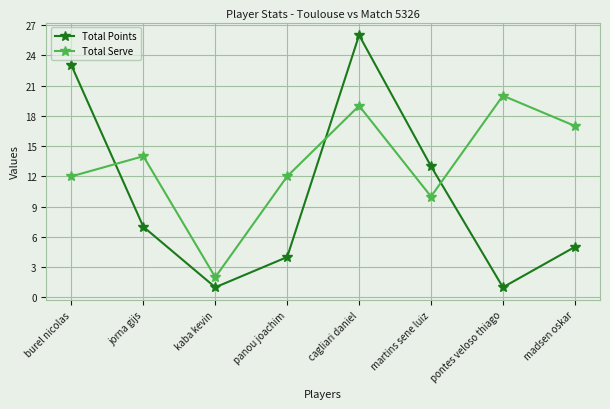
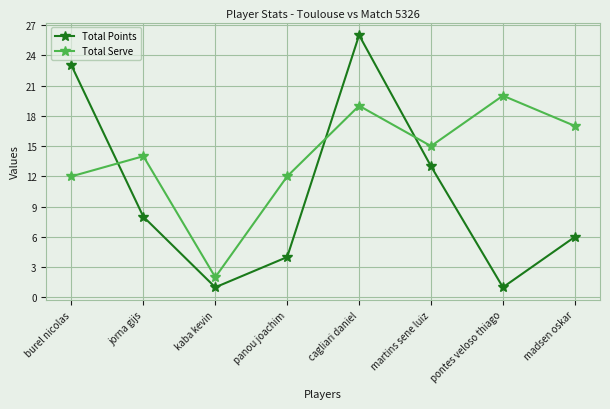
  {
    "Total Points": {
      "burel nicolas": 23,
-     "jorna gijs": 7,
+     "jorna gijs": 8,
      "kaba kevin": 1,
      "panou joachim": 4,
      "cagliari daniel": 26,
      "martins sene luiz": 13,
      "pontes veloso thiago": 1,
-     "madsen oskar": 5
+     "madsen oskar": 6
    },
    "Total Serve": {
      "burel nicolas": 12,
      "jorna gijs": 14,
      "kaba kevin": 2,
      "panou joachim": 12,
      "cagliari daniel": 19,
-     "martins sene luiz": 10,
+     "martins sene luiz": 15,
      "pontes veloso thiago": 20,
      "madsen oskar": 17
    }
  }
